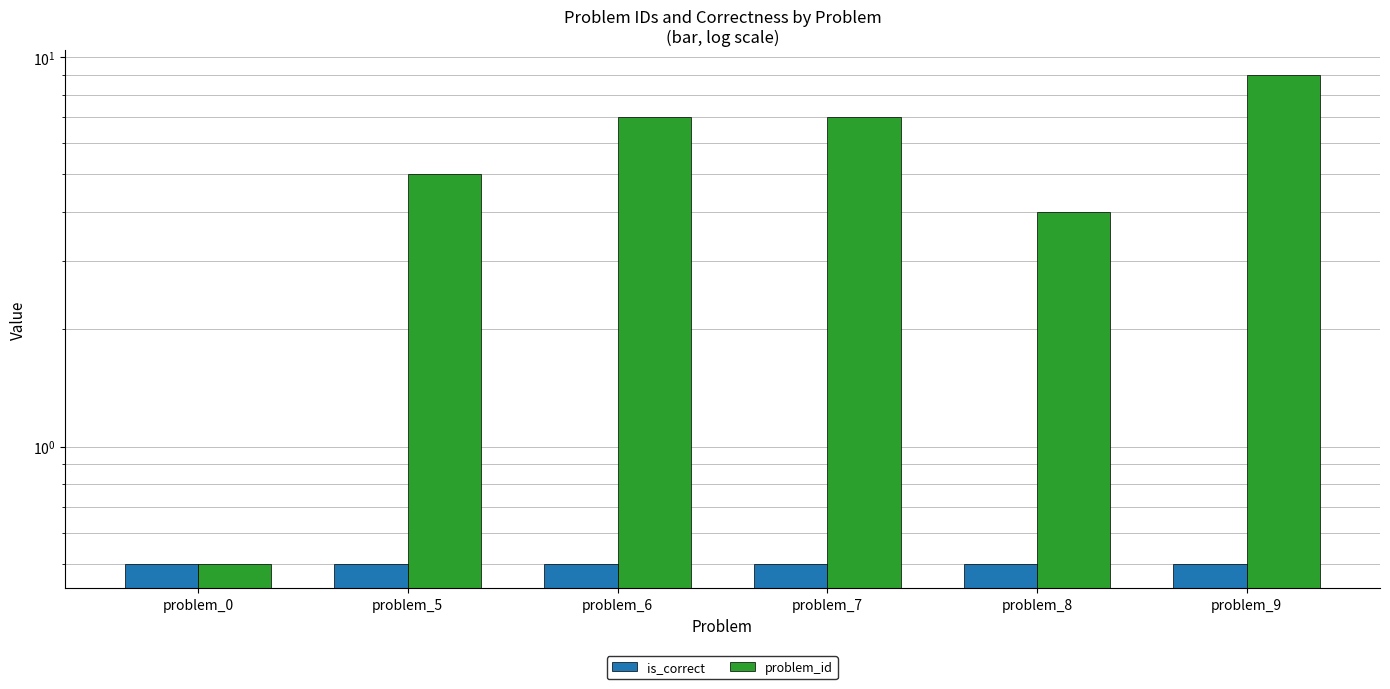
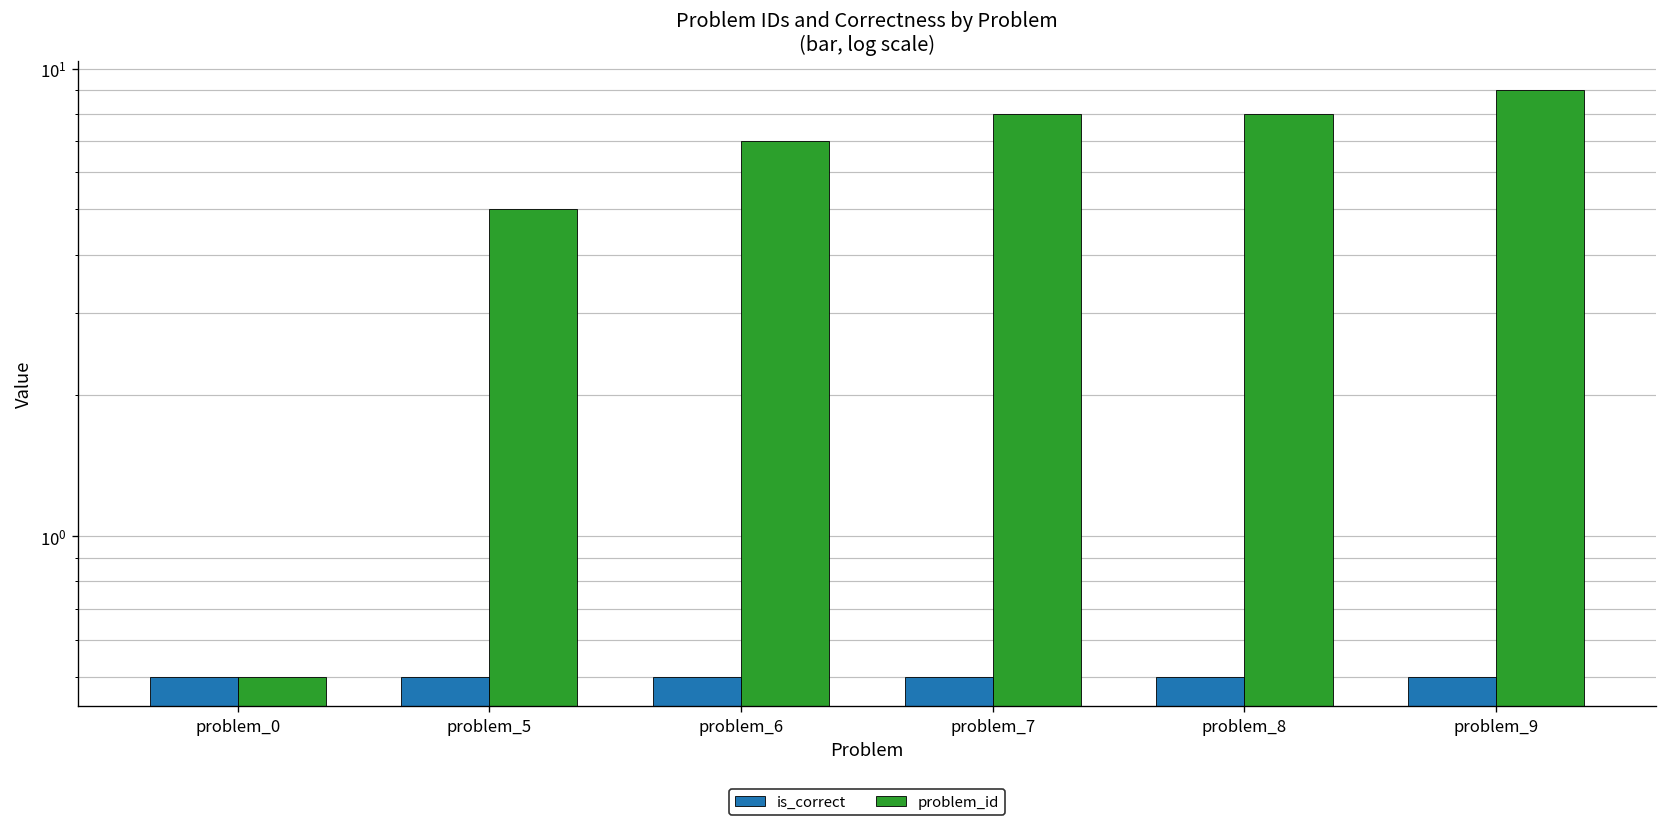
  {
    "is_correct": {
      "problem_0": 0.50,
      "problem_5": 0.50,
      "problem_6": 0.50,
      "problem_7": 0.50,
      "problem_8": 0.50,
      "problem_9": 0.50
    },
    "problem_id": {
      "problem_0": 0.50,
      "problem_5": 5,
      "problem_6": 7,
-     "problem_7": 7,
-     "problem_8": 4,
+     "problem_7": 8,
+     "problem_8": 8,
      "problem_9": 9
    }
  }
